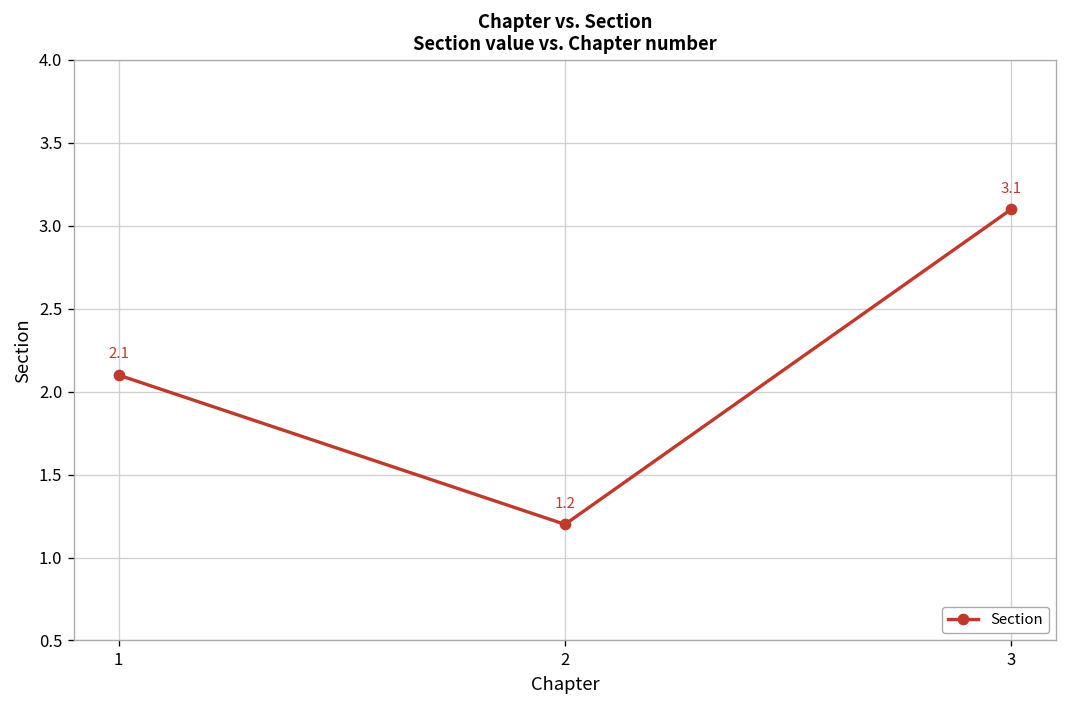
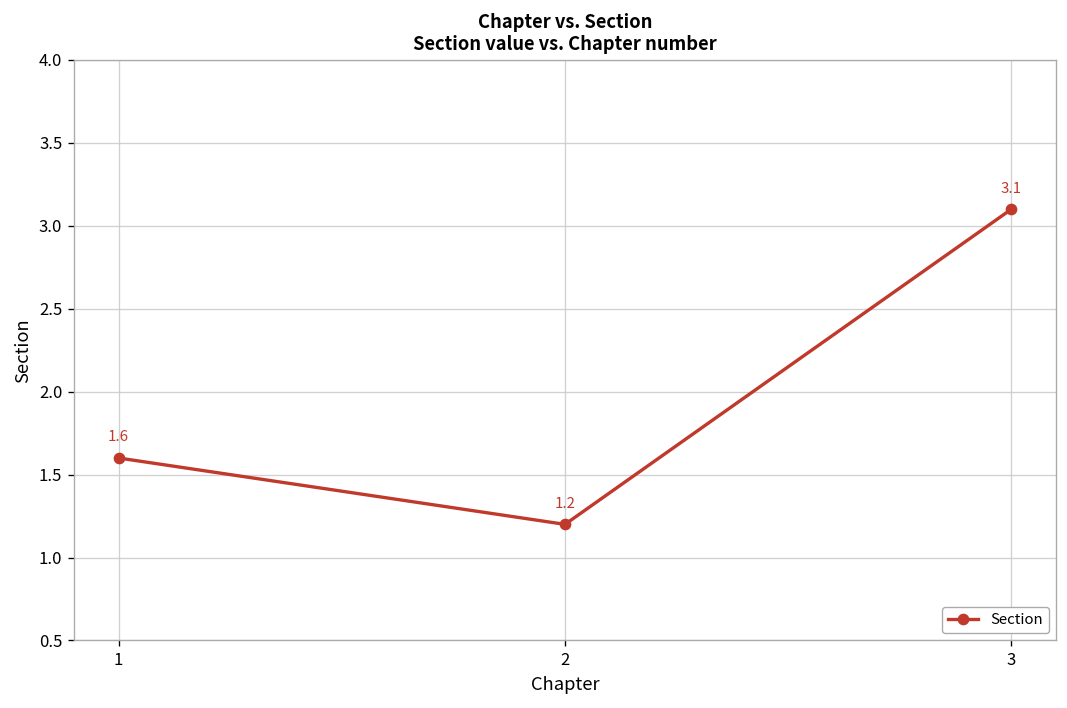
  {
-   "1": 2.1,
+   "1": 1.6,
    "2": 1.2,
    "3": 3.1
  }
